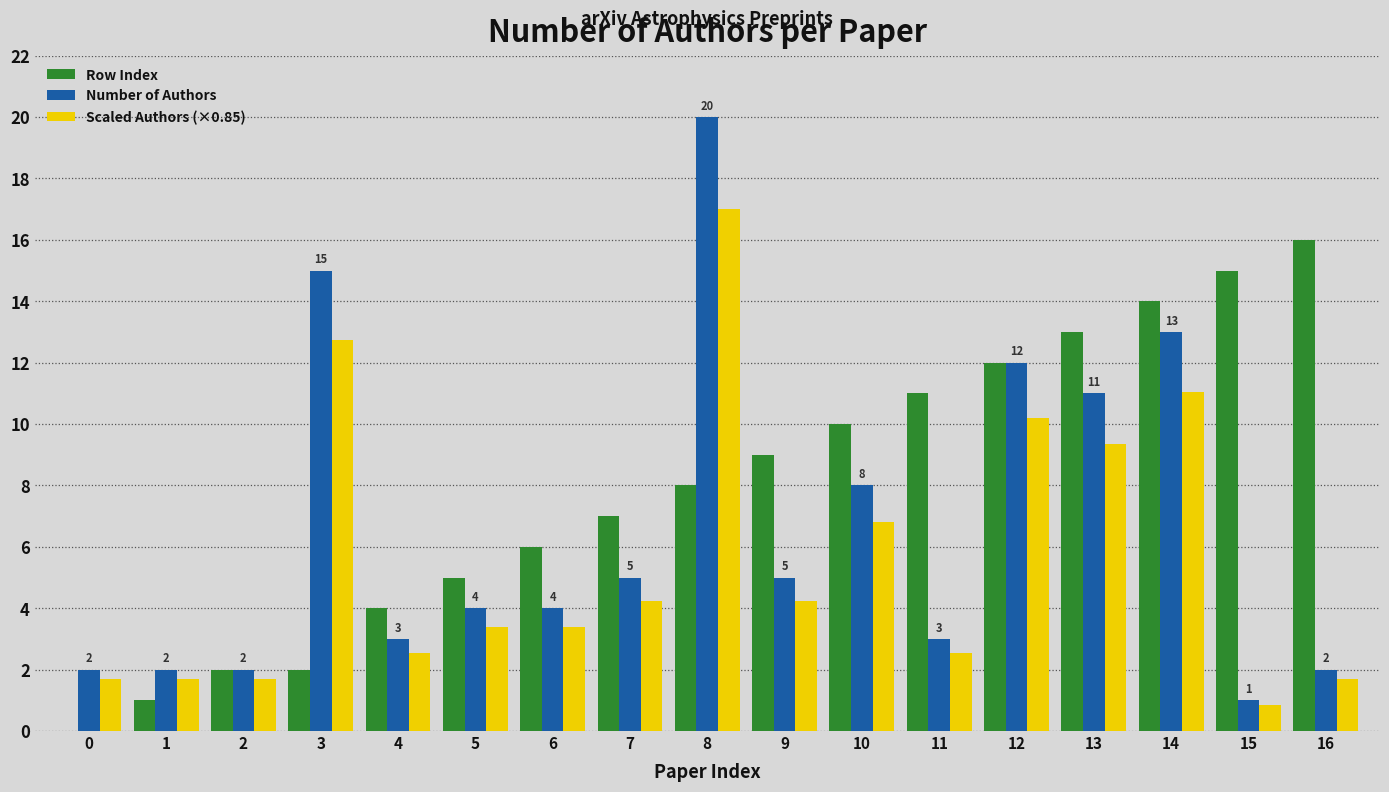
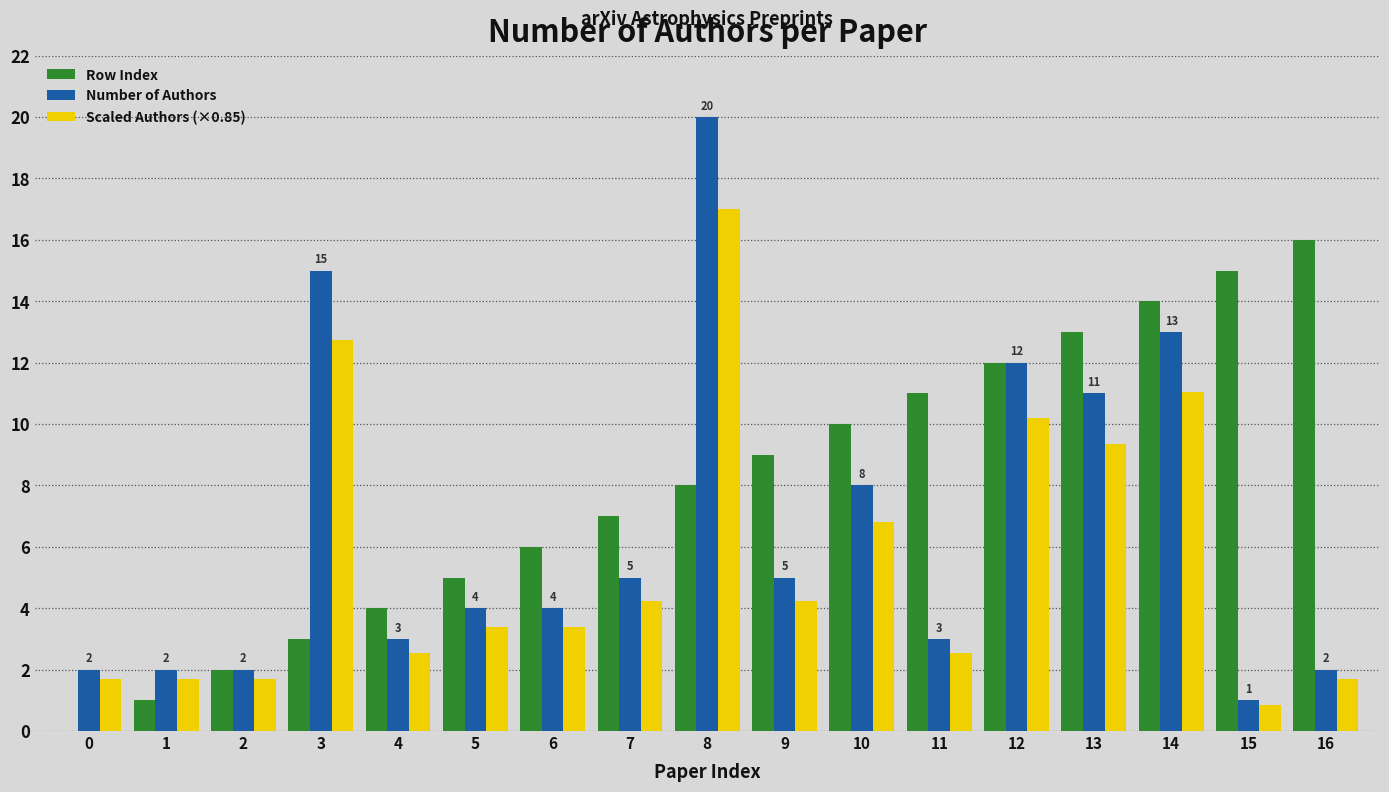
  {
    "Row Index": {
      "0": 0,
      "1": 1,
-     "3": 2,
+     "3": 3,
      "4": 4,
      "5": 5,
      "6": 6,
      "7": 7,
      "8": 8,
      "9": 9,
      "10": 10,
      "11": 11,
      "13": 13,
      "14": 14,
      "15": 15,
      "16": 16
    },
    "Number of Authors": {
      "0": 2,
      "1": 2,
      "2": 2,
      "3": 15,
      "4": 3,
      "5": 4,
      "6": 4,
      "7": 5,
      "8": 20,
      "9": 5,
      "10": 8,
      "11": 3,
      "12": 12,
      "13": 11,
      "14": 13,
      "15": 1,
      "16": 2
    },
    "Scaled Authors (×0.85)": {
      "3": 12.8,
      "5": 3.4,
      "6": 3.4,
      "7": 4.3,
      "8": 17,
      "9": 4.3,
      "10": 6.8,
      "12": 10.2,
      "13": 9.4,
      "14": 11
    }
  }
